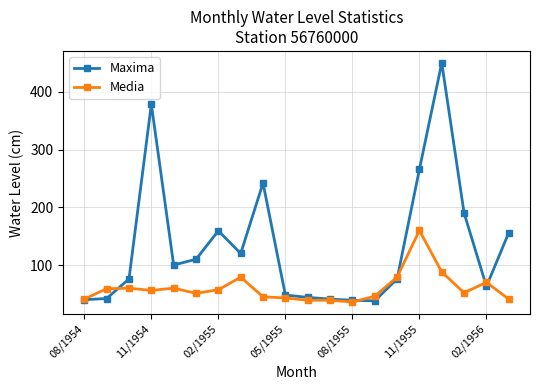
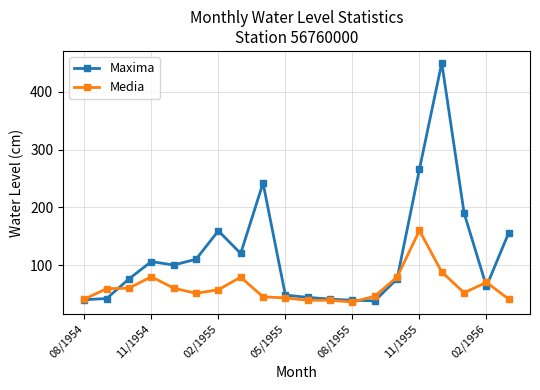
  {
    "Maxima": {
-     "11/1954": 380,
+     "11/1954": 110,
      "02/1955": 160,
      "05/1955": 50,
      "11/1955": 270,
      "02/1956": 60
    },
    "Media": {
-     "11/1954": 60,
+     "11/1954": 80,
      "02/1955": 60,
      "05/1955": 40,
      "11/1955": 160,
      "02/1956": 70
    }
  }
